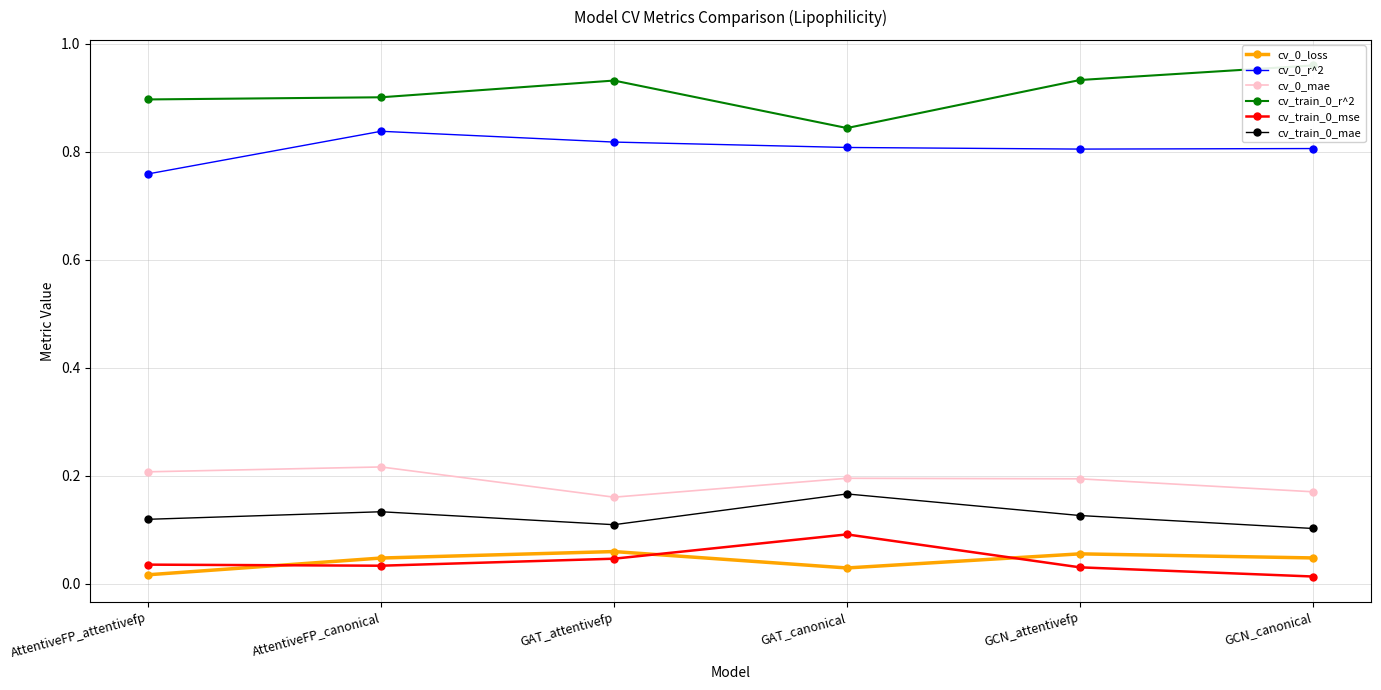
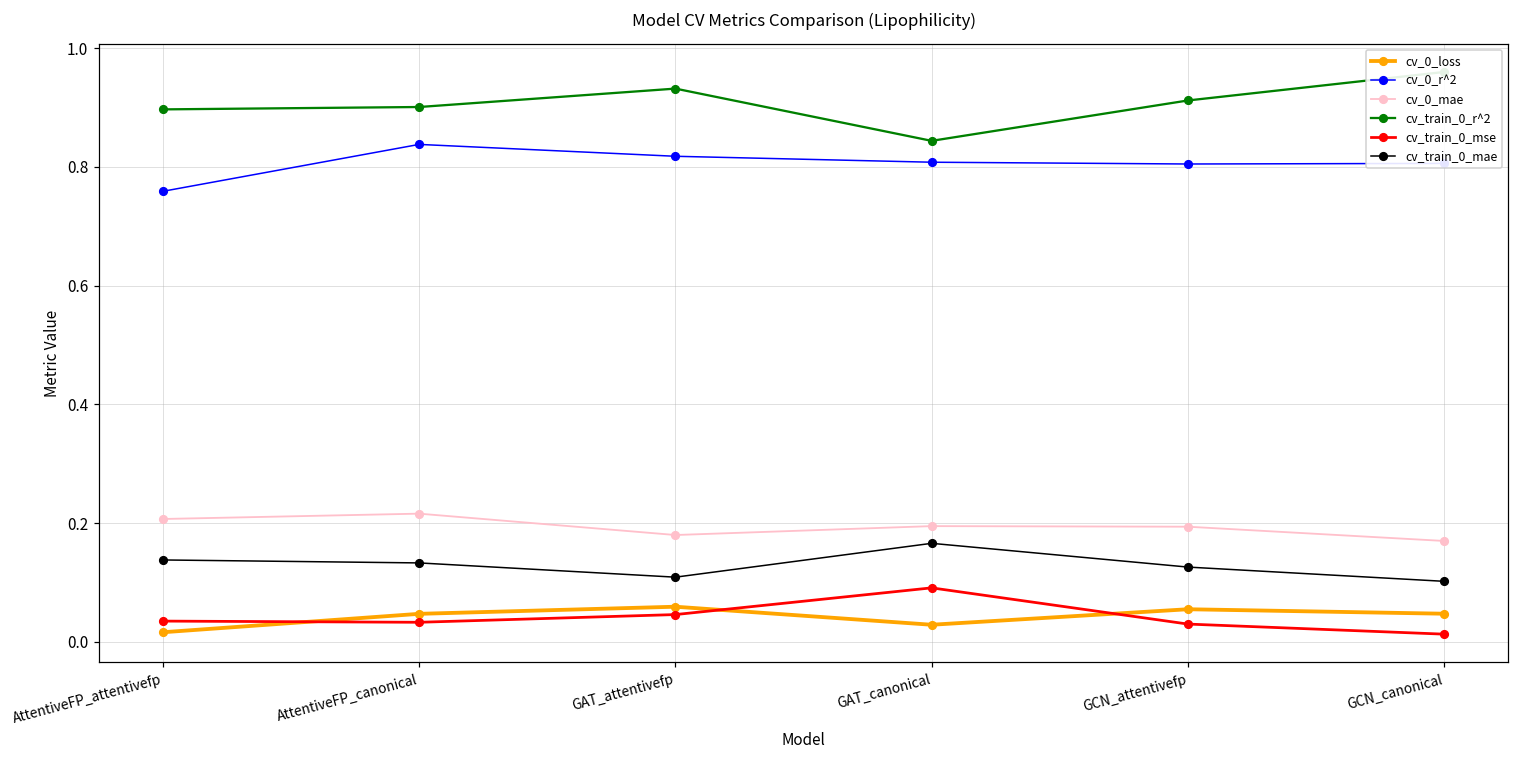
  {
    "cv_0_loss": {
      "AttentiveFP_attentivefp": 0.02,
      "AttentiveFP_canonical": 0.05,
      "GAT_attentivefp": 0.06,
      "GAT_canonical": 0.03,
      "GCN_attentivefp": 0.05,
      "GCN_canonical": 0.05
    },
    "cv_0_r^2": {
      "AttentiveFP_attentivefp": 0.76,
      "AttentiveFP_canonical": 0.84,
      "GAT_attentivefp": 0.82,
      "GAT_canonical": 0.81,
      "GCN_attentivefp": 0.81,
      "GCN_canonical": 0.81
    },
    "cv_0_mae": {
      "AttentiveFP_attentivefp": 0.21,
      "AttentiveFP_canonical": 0.22,
-     "GAT_attentivefp": 0.16,
+     "GAT_attentivefp": 0.18,
      "GAT_canonical": 0.20,
      "GCN_attentivefp": 0.19,
      "GCN_canonical": 0.17
    },
    "cv_train_0_r^2": {
      "AttentiveFP_attentivefp": 0.90,
      "AttentiveFP_canonical": 0.90,
      "GAT_attentivefp": 0.93,
      "GAT_canonical": 0.84,
-     "GCN_attentivefp": 0.93
+     "GCN_attentivefp": 0.91
    },
    "cv_train_0_mse": {
      "AttentiveFP_attentivefp": 0.04,
      "AttentiveFP_canonical": 0.03,
      "GAT_attentivefp": 0.05,
      "GAT_canonical": 0.09,
      "GCN_attentivefp": 0.03,
      "GCN_canonical": 0.01
    },
    "cv_train_0_mae": {
-     "AttentiveFP_attentivefp": 0.12,
+     "AttentiveFP_attentivefp": 0.14,
      "AttentiveFP_canonical": 0.13,
      "GAT_attentivefp": 0.11,
      "GAT_canonical": 0.17,
      "GCN_attentivefp": 0.13,
      "GCN_canonical": 0.10
    }
  }
